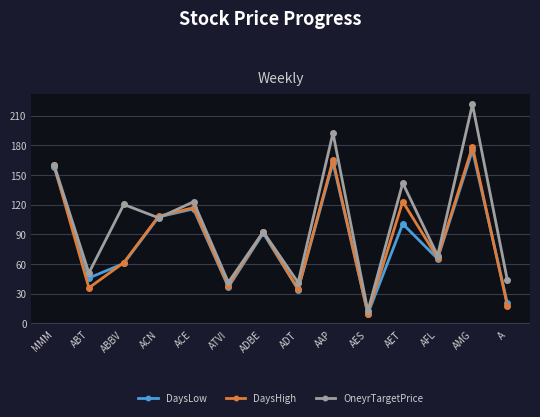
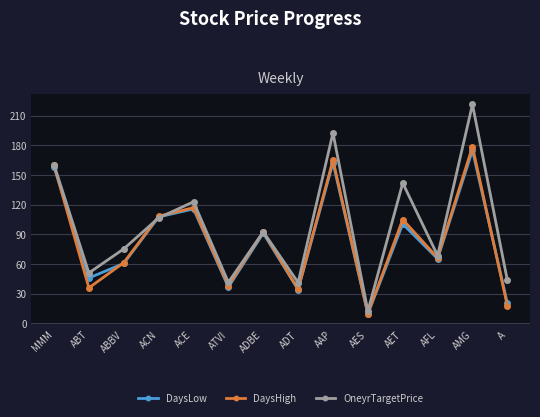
  {
    "DaysLow": {
      "ABT": 50,
      "AET": 100,
      "AMG": 170
    },
    "DaysHigh": {
      "ABT": 40,
-     "AET": 120,
+     "AET": 100,
      "AMG": 180
    },
    "OneyrTargetPrice": {
      "ABT": 50,
-     "ABBV": 120,
+     "ABBV": 80,
      "ACE": 120,
      "ATVI": 40,
      "ADT": 40,
      "AAP": 190,
      "AES": 10,
      "AET": 140,
      "AMG": 220,
      "A": 40
    }
  }
